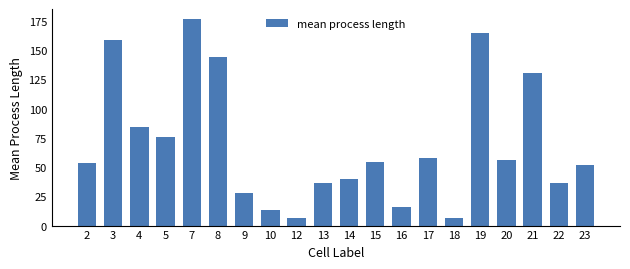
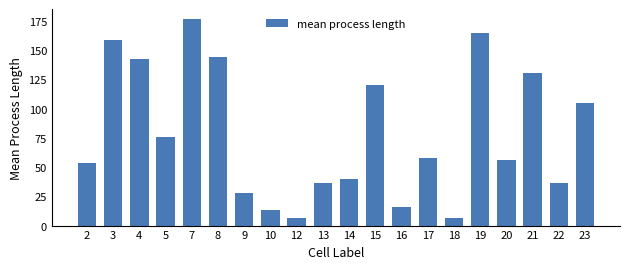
  {
    "2": 54,
    "3": 158,
-   "4": 84,
+   "4": 142,
    "5": 76,
    "7": 176,
    "8": 144,
    "9": 27,
    "10": 13,
    "12": 7,
    "13": 37,
    "14": 40,
-   "15": 54,
+   "15": 120,
    "16": 16,
    "17": 58,
    "18": 6,
    "19": 165,
    "20": 56,
    "21": 130,
    "22": 36,
-   "23": 52
+   "23": 105
  }
